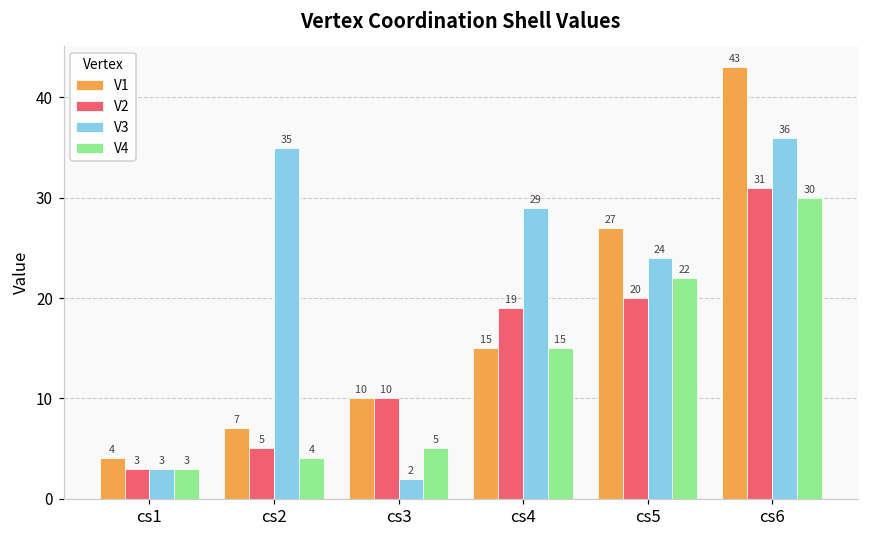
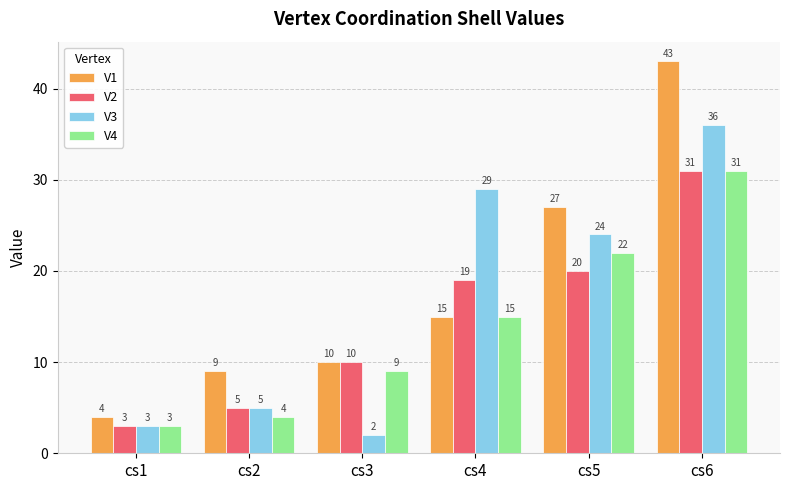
  {
    "V1": {
      "cs1": 4,
-     "cs2": 7,
+     "cs2": 9,
      "cs3": 10,
      "cs4": 15,
      "cs5": 27,
      "cs6": 43
    },
    "V2": {
      "cs1": 3,
      "cs2": 5,
      "cs3": 10,
      "cs4": 19,
      "cs5": 20,
      "cs6": 31
    },
    "V3": {
      "cs1": 3,
-     "cs2": 35,
+     "cs2": 5,
      "cs3": 2,
      "cs4": 29,
      "cs5": 24,
      "cs6": 36
    },
    "V4": {
      "cs1": 3,
      "cs2": 4,
-     "cs3": 5,
+     "cs3": 9,
      "cs4": 15,
      "cs5": 22,
-     "cs6": 30
+     "cs6": 31
    }
  }
